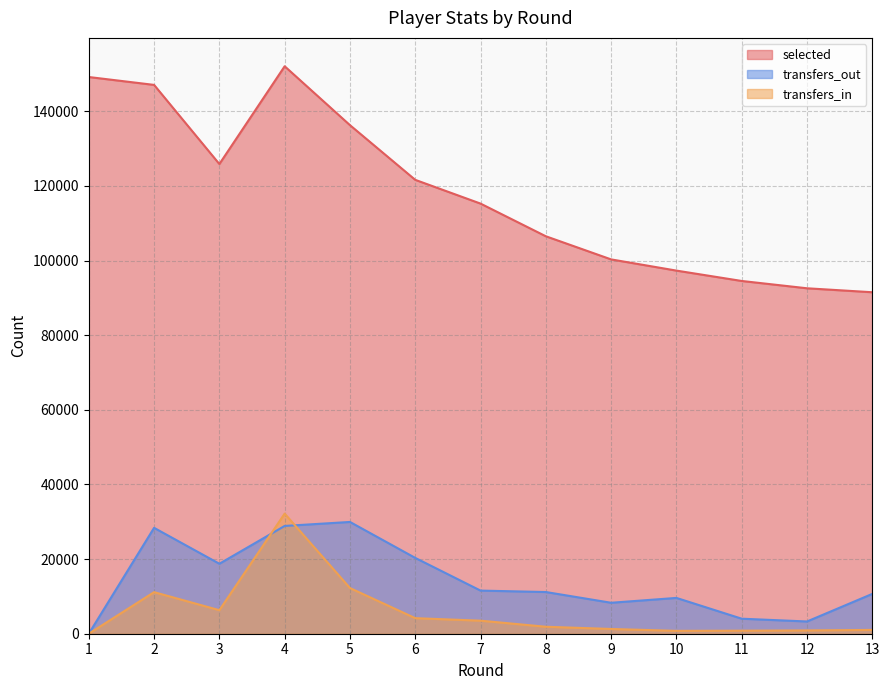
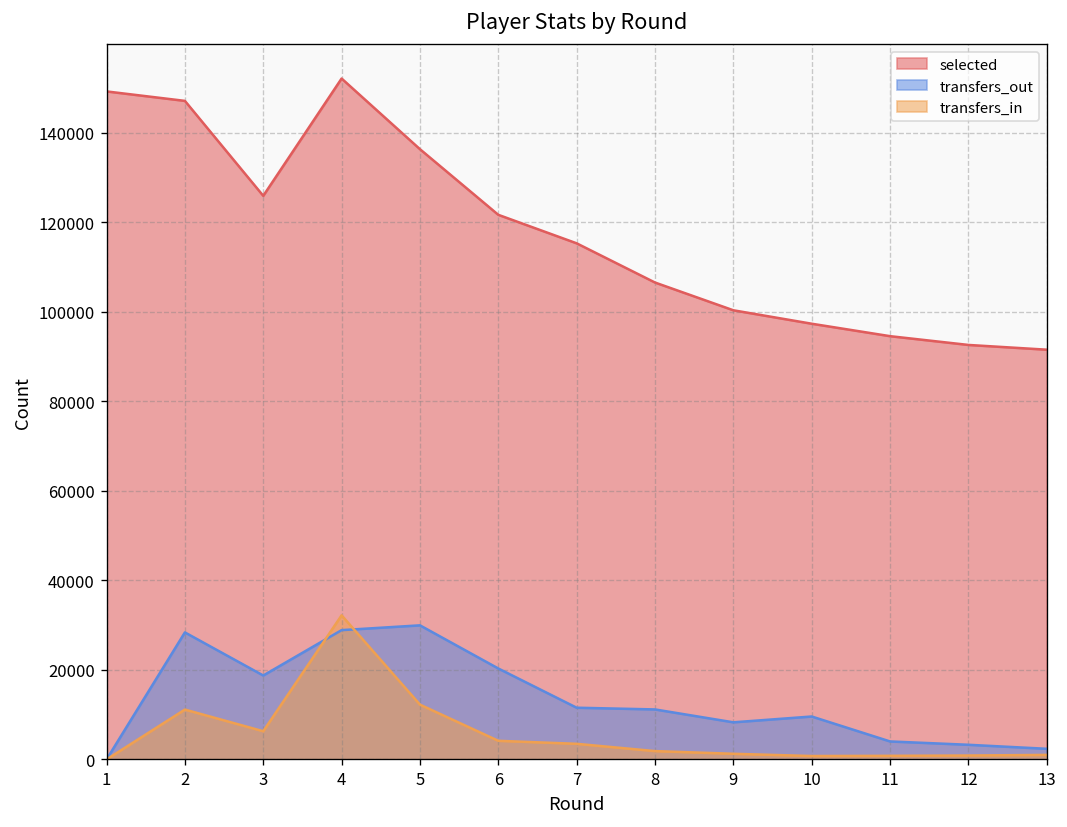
  {
    "transfers_out": {
      "2": 28000,
      "3": 19000,
      "4": 29000,
      "5": 30000,
      "6": 20000,
      "7": 12000,
      "8": 11000,
      "9": 8000,
      "10": 10000,
      "11": 4000,
      "12": 3000,
-     "13": 11000
+     "13": 2000
    }
  }
